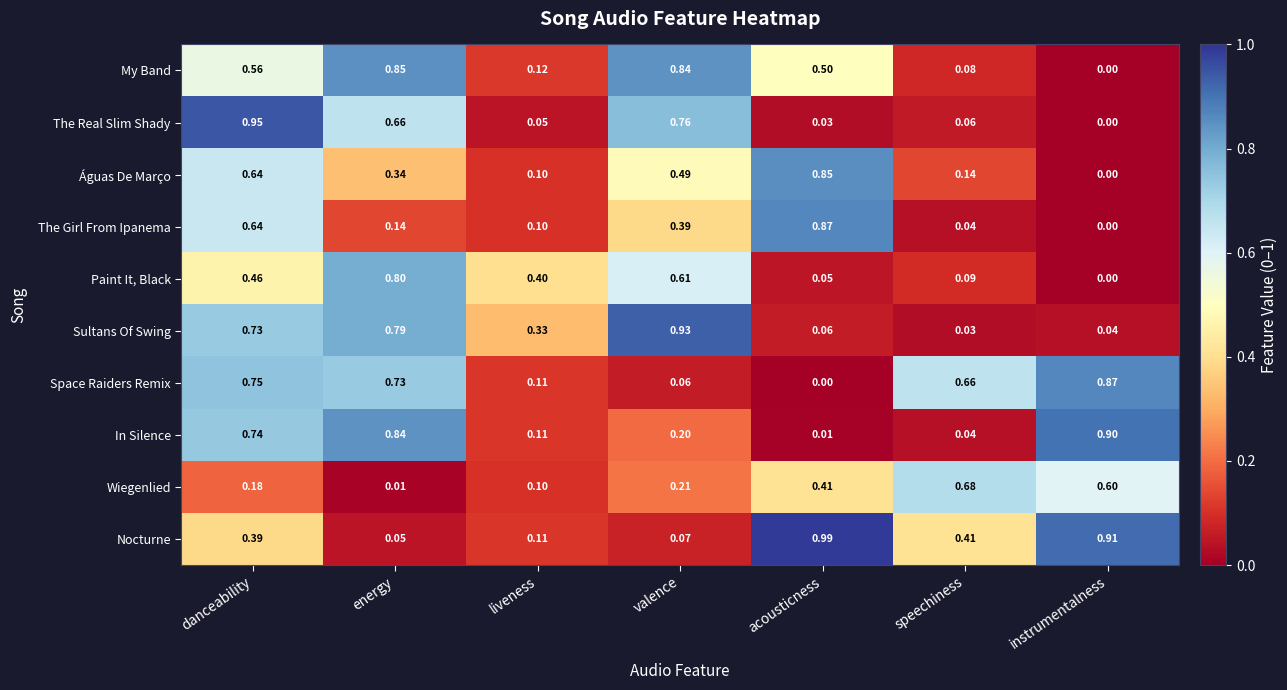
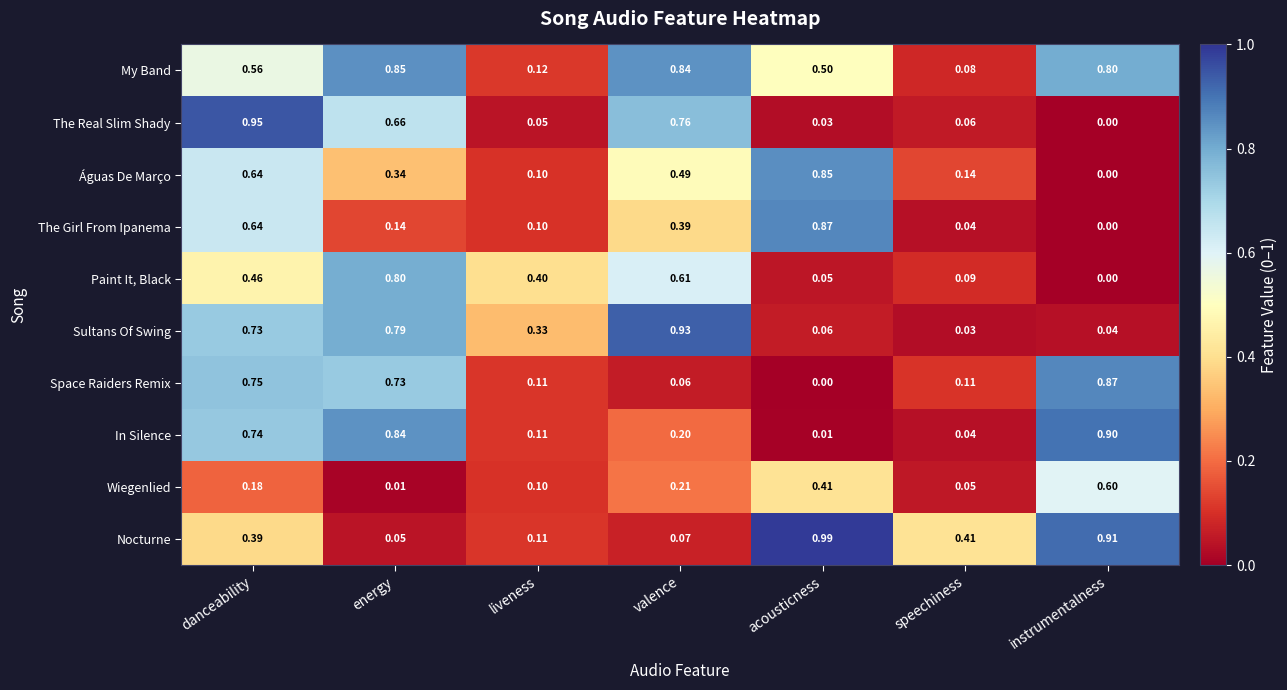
  {
    "My Band": {
      "danceability": 0.56,
      "energy": 0.85,
      "liveness": 0.12,
      "valence": 0.84,
      "acousticness": 0.50,
      "speechiness": 0.08,
-     "instrumentalness": 0.00
+     "instrumentalness": 0.80
    },
    "The Real Slim Shady": {
      "danceability": 0.95,
      "energy": 0.66,
      "liveness": 0.05,
      "valence": 0.76,
      "acousticness": 0.03,
      "speechiness": 0.06,
      "instrumentalness": 0.00
    },
    "Águas De Março": {
      "danceability": 0.64,
      "energy": 0.34,
      "liveness": 0.10,
      "valence": 0.49,
      "acousticness": 0.85,
      "speechiness": 0.14,
      "instrumentalness": 0.00
    },
    "The Girl From Ipanema": {
      "danceability": 0.64,
      "energy": 0.14,
      "liveness": 0.10,
      "valence": 0.39,
      "acousticness": 0.87,
      "speechiness": 0.04,
      "instrumentalness": 0.00
    },
    "Paint It, Black": {
      "danceability": 0.46,
      "energy": 0.80,
      "liveness": 0.40,
      "valence": 0.61,
      "acousticness": 0.05,
      "speechiness": 0.09,
      "instrumentalness": 0.00
    },
    "Sultans Of Swing": {
      "danceability": 0.73,
      "energy": 0.79,
      "liveness": 0.33,
      "valence": 0.93,
      "acousticness": 0.06,
      "speechiness": 0.03,
      "instrumentalness": 0.04
    },
    "Space Raiders Remix": {
      "danceability": 0.75,
      "energy": 0.73,
      "liveness": 0.11,
      "valence": 0.06,
      "acousticness": 0.00,
-     "speechiness": 0.66,
+     "speechiness": 0.11,
      "instrumentalness": 0.87
    },
    "In Silence": {
      "danceability": 0.74,
      "energy": 0.84,
      "liveness": 0.11,
      "valence": 0.20,
      "acousticness": 0.01,
      "speechiness": 0.04,
      "instrumentalness": 0.90
    },
    "Wiegenlied": {
      "danceability": 0.18,
      "energy": 0.01,
      "liveness": 0.10,
      "valence": 0.21,
      "acousticness": 0.41,
-     "speechiness": 0.68,
+     "speechiness": 0.05,
      "instrumentalness": 0.60
    },
    "Nocturne": {
      "danceability": 0.39,
      "energy": 0.05,
      "liveness": 0.11,
      "valence": 0.07,
      "acousticness": 0.99,
      "speechiness": 0.41,
      "instrumentalness": 0.91
    }
  }
